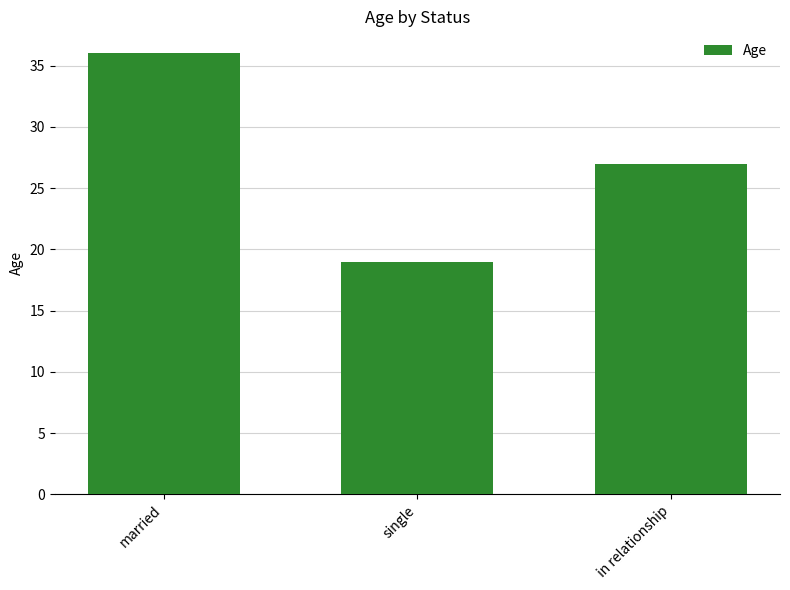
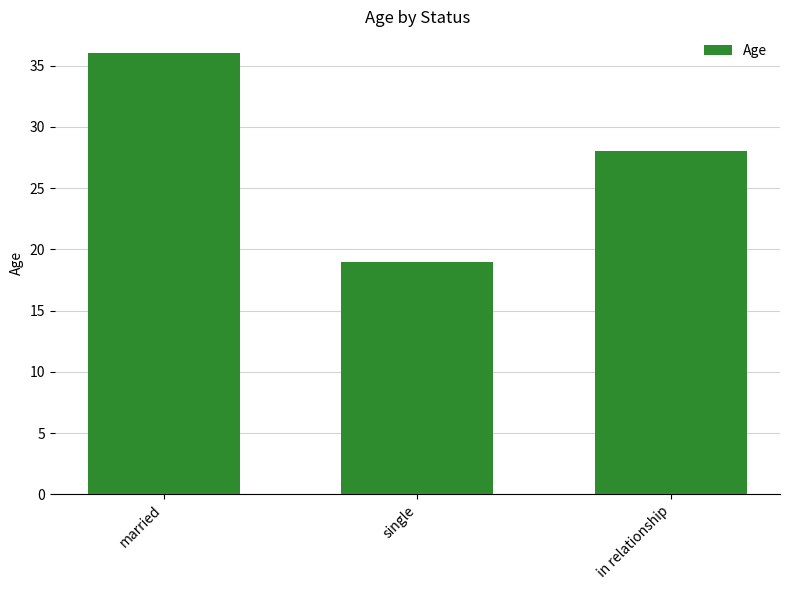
  {
    "married": 36,
    "single": 19,
-   "in relationship": 27
+   "in relationship": 28
  }
